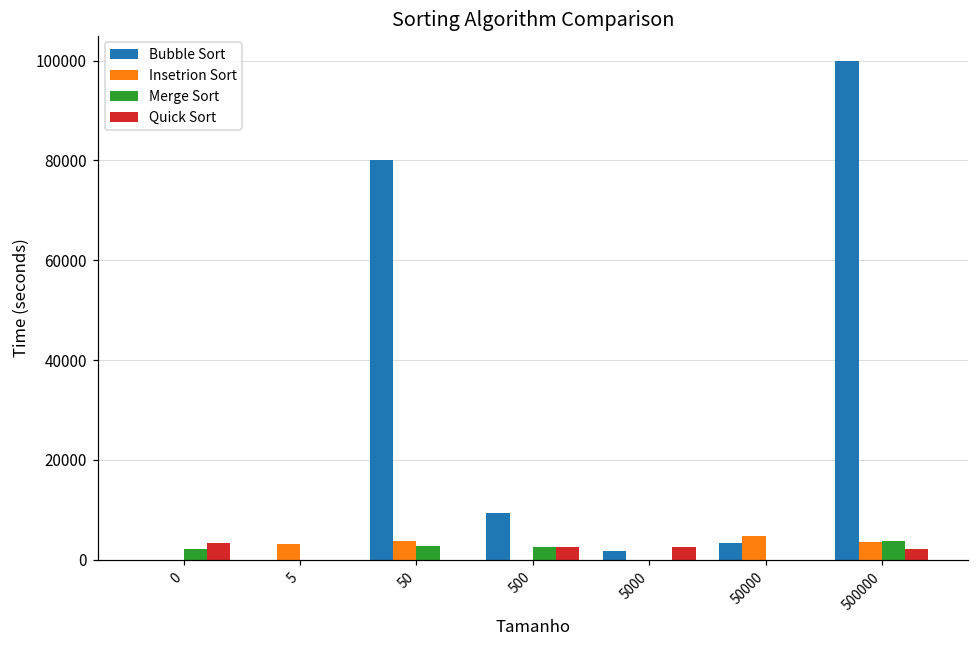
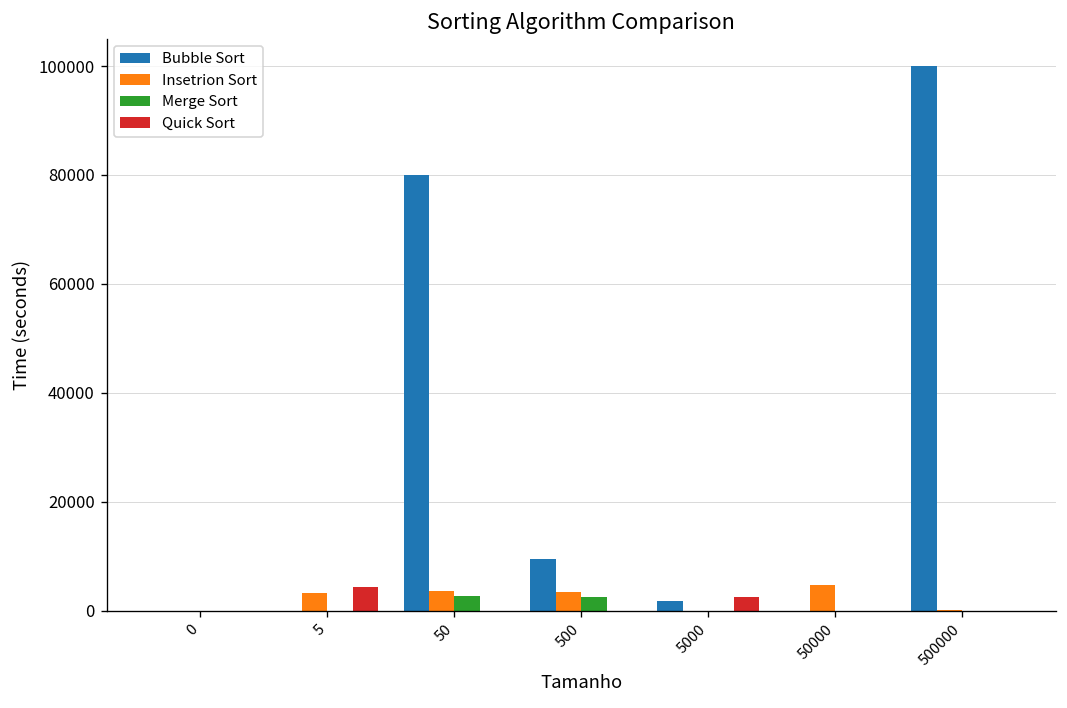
  {
    "Bubble Sort": {
      "0": 0,
      "50": 80000,
      "500": 9000,
      "5000": 2000,
-     "50000": 3000,
+     "50000": 0,
      "500000": 100000
    },
    "Insetrion Sort": {
      "0": 0,
      "5": 3000,
      "50": 4000,
-     "500": 0,
+     "500": 3000,
      "50000": 5000,
-     "500000": 4000
+     "500000": 0
    },
    "Merge Sort": {
-     "0": 2000,
+     "0": 0,
      "50": 3000,
      "500": 3000,
-     "500000": 4000
+     "500000": 0
    },
    "Quick Sort": {
-     "0": 3000,
-     "5": 0,
-     "500": 3000,
+     "0": 0,
+     "5": 4000,
+     "500": 0,
      "5000": 2000,
-     "500000": 2000
+     "500000": 0
    }
  }
